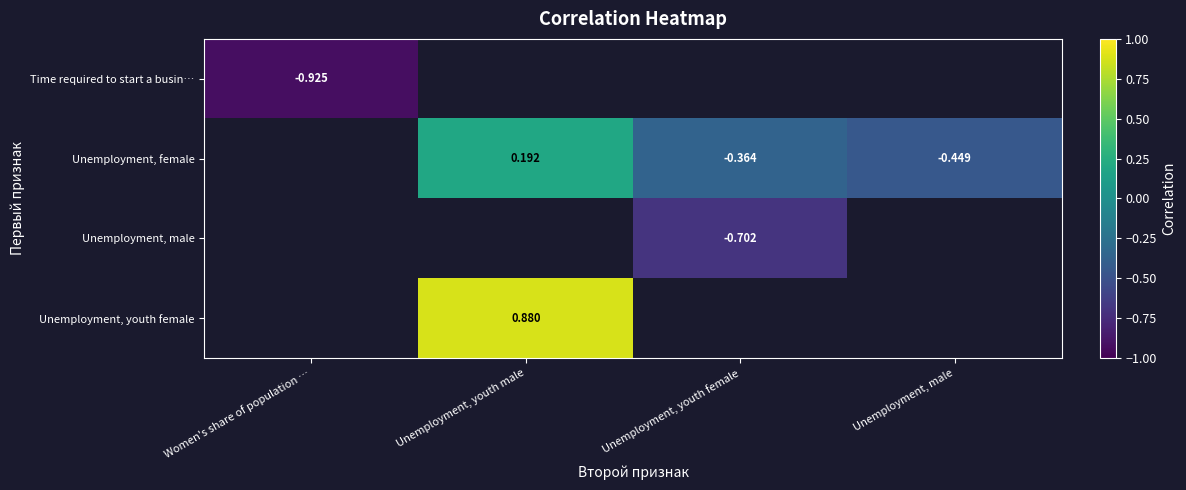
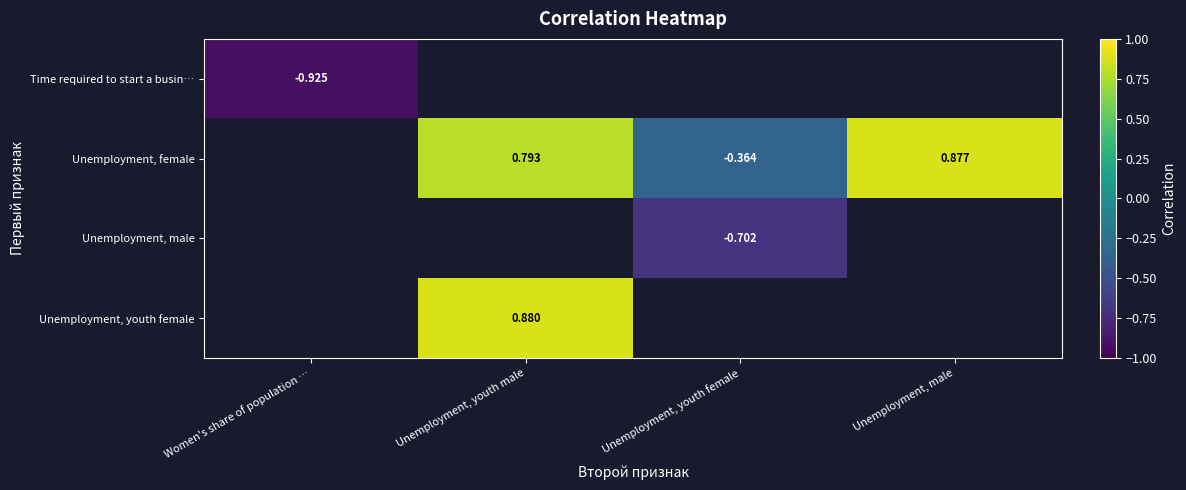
  {
    "Time required to start a busin…": {
      "Women's share of population …": -0.925
    },
    "Unemployment, female": {
-     "Unemployment, youth male": 0.192,
+     "Unemployment, youth male": 0.793,
      "Unemployment, youth female": -0.364,
-     "Unemployment, male": -0.449
+     "Unemployment, male": 0.877
    },
    "Unemployment, male": {
      "Unemployment, youth female": -0.702
    },
    "Unemployment, youth female": {
      "Unemployment, youth male": 0.880
    }
  }
